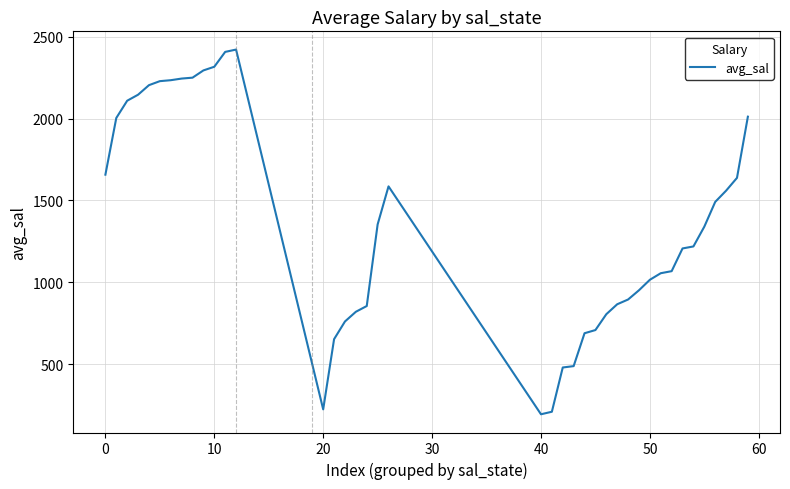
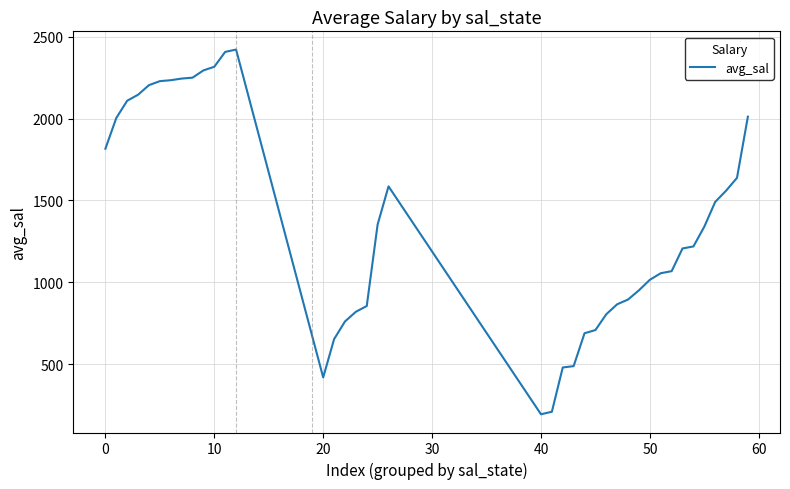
  {
-   "0": 1660,
+   "0": 1820,
    "10": 2320,
-   "20": 220,
+   "20": 420,
    "40": 190,
    "50": 1020
  }
